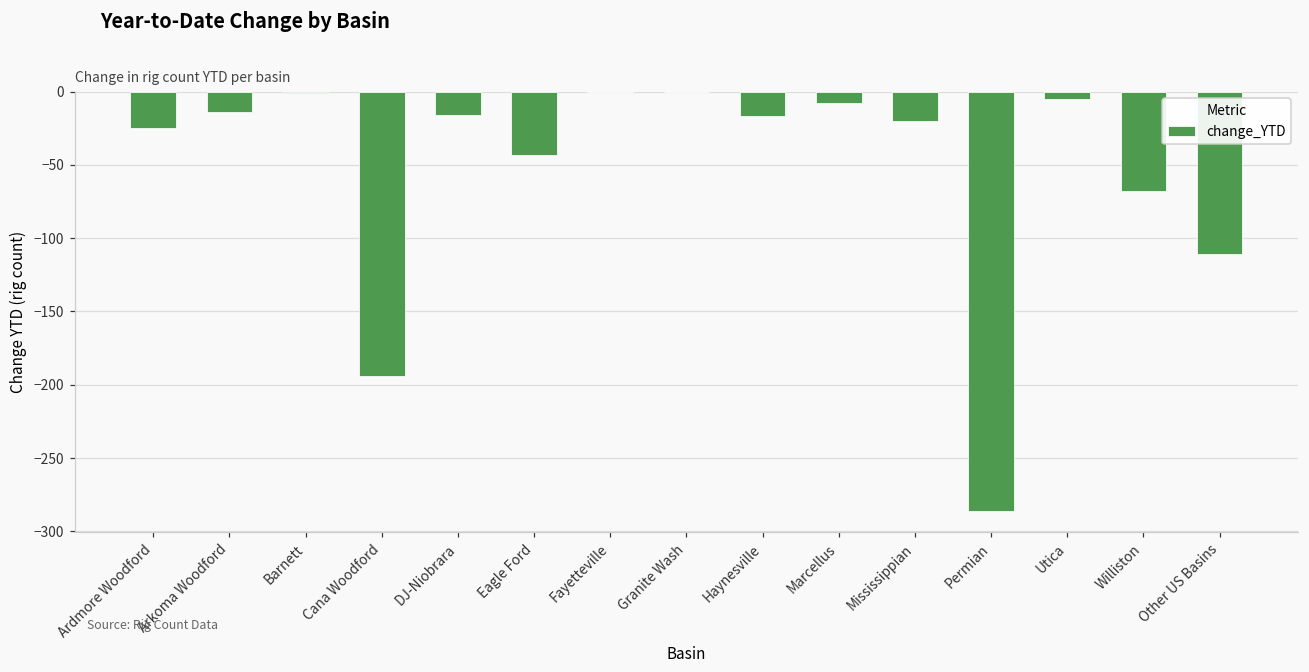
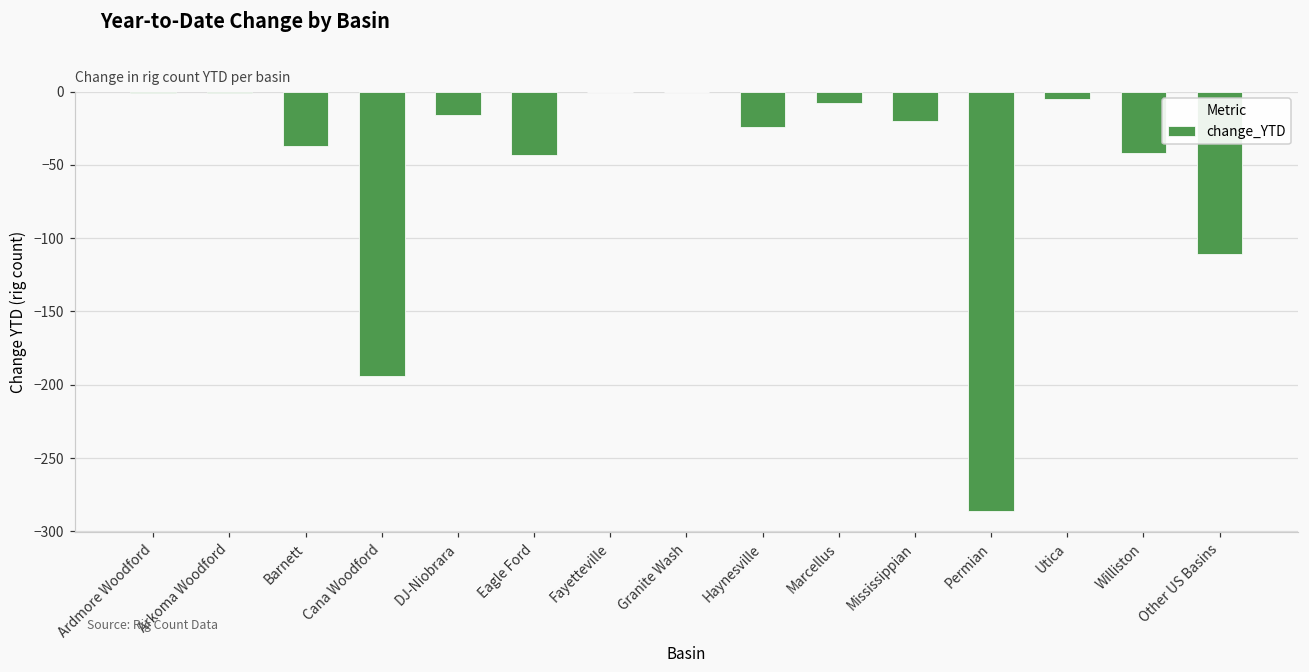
  {
-   "Ardmore Woodford": -25,
-   "Arkoma Woodford": -14,
-   "Barnett": -1,
+   "Ardmore Woodford": -1,
+   "Arkoma Woodford": -1,
+   "Barnett": -37,
    "Cana Woodford": -194,
    "DJ-Niobrara": -16,
    "Eagle Ford": -43,
    "Fayetteville": 0,
    "Granite Wash": 0,
-   "Haynesville": -17,
+   "Haynesville": -24,
    "Marcellus": -8,
    "Mississippian": -20,
    "Permian": -286,
    "Utica": -5,
-   "Williston": -68,
+   "Williston": -42,
    "Other US Basins": -111
  }
